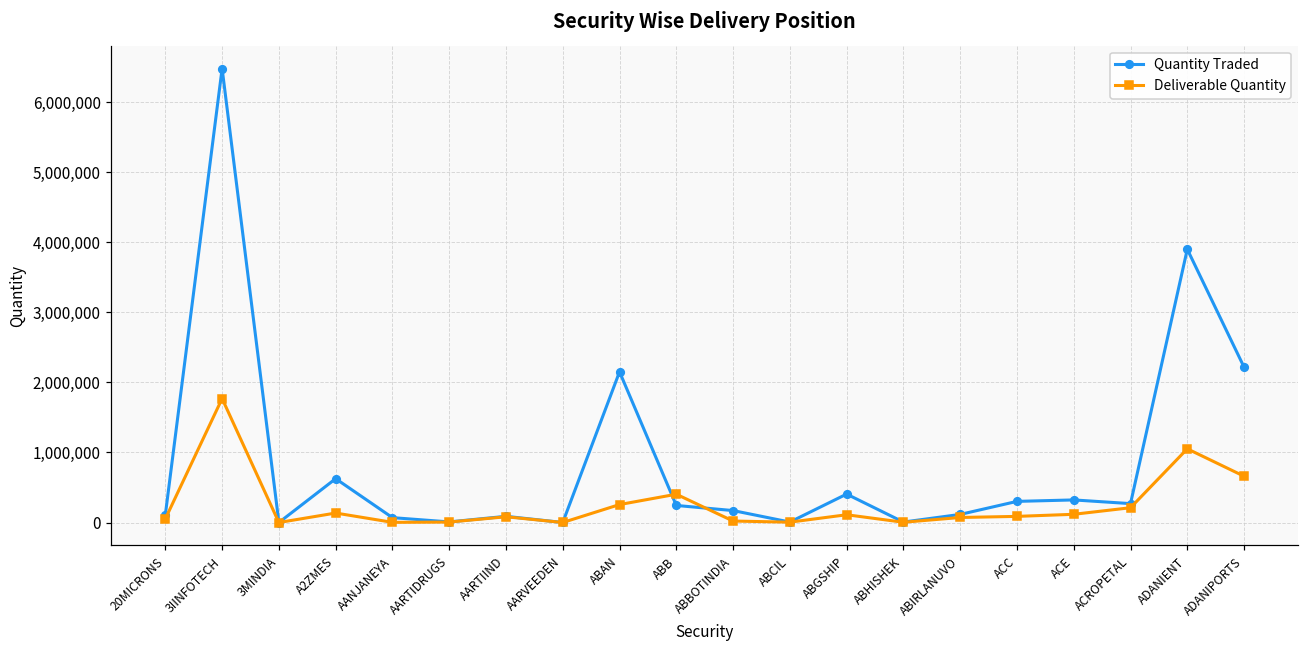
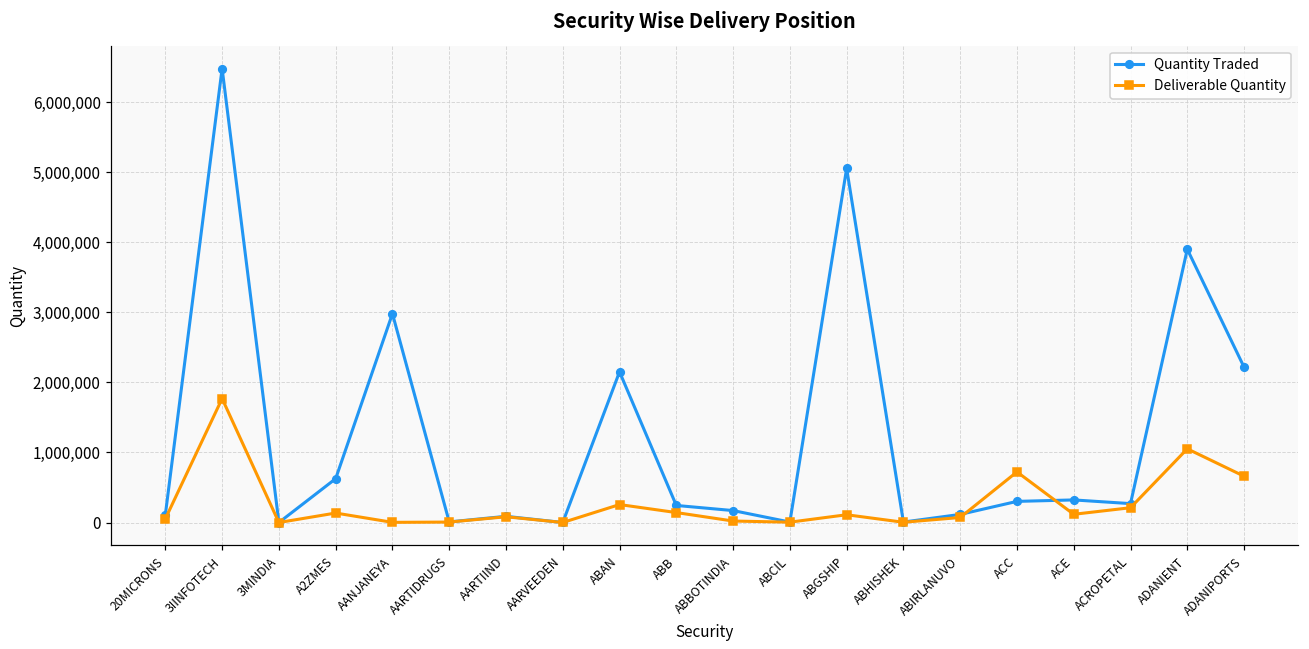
  {
    "Quantity Traded": {
      "20MICRONS": "100,000",
      "3IINFOTECH": "6,500,000",
      "A2ZMES": "600,000",
-     "AANJANEYA": "100,000",
+     "AANJANEYA": "3,000,000",
      "ABAN": "2,200,000",
      "ABB": "200,000",
      "ABBOTINDIA": "200,000",
-     "ABGSHIP": "400,000",
+     "ABGSHIP": "5,100,000",
      "ABIRLANUVO": "100,000",
      "ACC": "300,000",
      "ACE": "300,000",
      "ACROPETAL": "300,000",
      "ADANIENT": "3,900,000",
      "ADANIPORTS": "2,200,000"
    },
    "Deliverable Quantity": {
      "20MICRONS": "100,000",
      "3IINFOTECH": "1,800,000",
      "A2ZMES": "100,000",
      "AANJANEYA": "0",
      "ABAN": "300,000",
-     "ABB": "400,000",
+     "ABB": "100,000",
      "ABBOTINDIA": "0",
      "ABGSHIP": "100,000",
      "ABIRLANUVO": "100,000",
-     "ACC": "100,000",
+     "ACC": "700,000",
      "ACE": "100,000",
      "ACROPETAL": "200,000",
      "ADANIENT": "1,100,000",
      "ADANIPORTS": "700,000"
    }
  }
